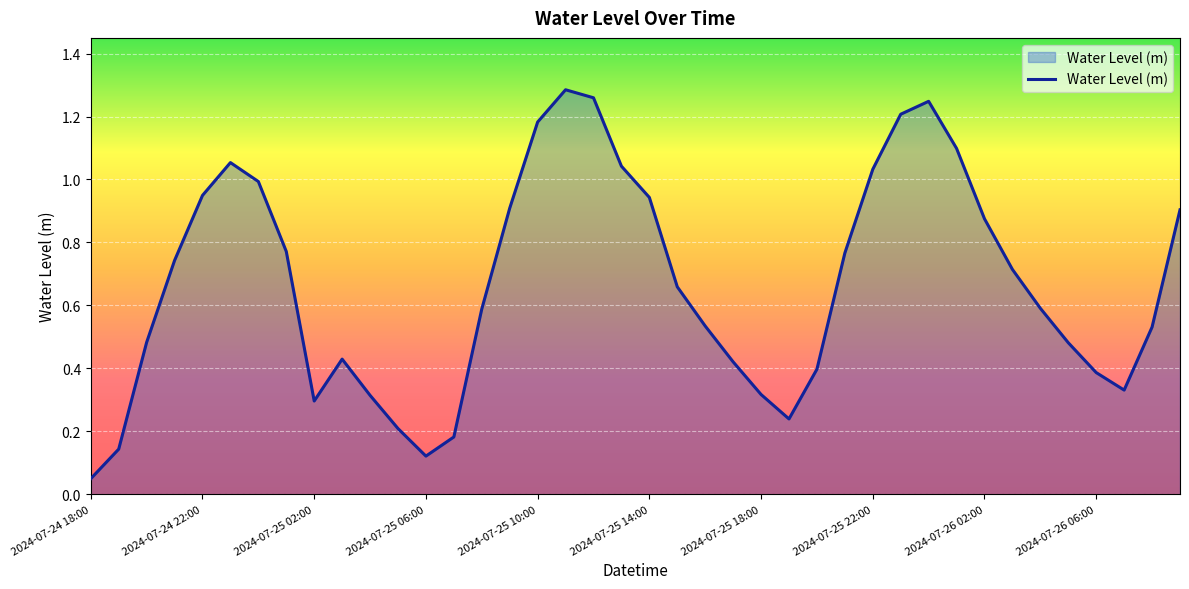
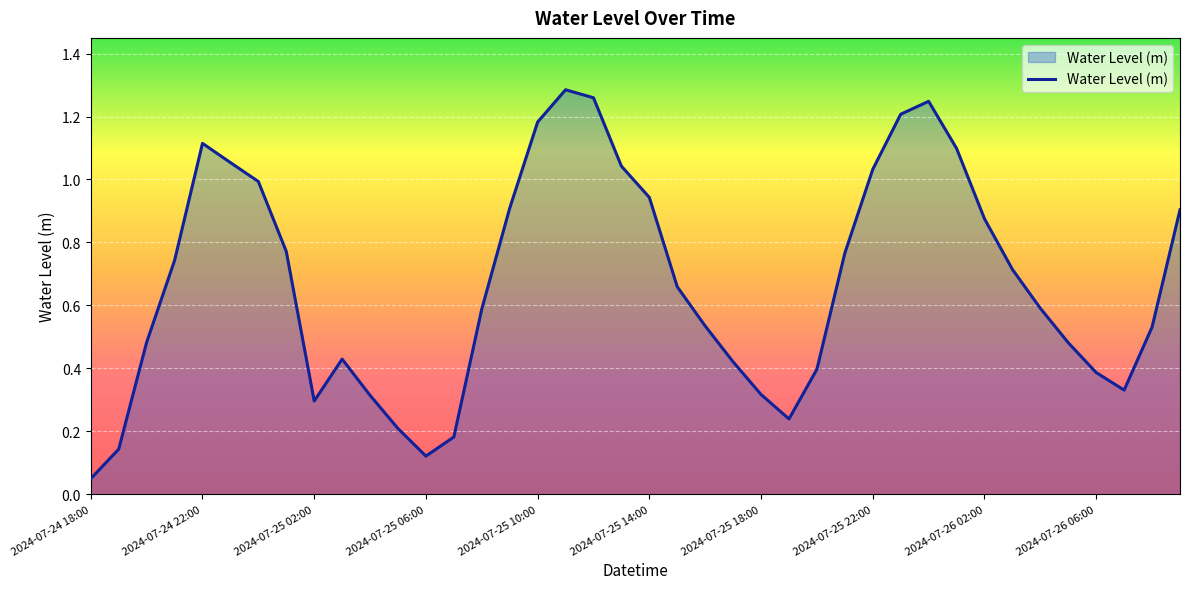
  {
    "2024-07-24 18:00": 0.05,
-   "2024-07-24 22:00": 0.95,
+   "2024-07-24 22:00": 1.11,
    "2024-07-25 02:00": 0.30,
    "2024-07-25 06:00": 0.12,
    "2024-07-25 10:00": 1.18,
    "2024-07-25 14:00": 0.94,
    "2024-07-25 18:00": 0.32,
    "2024-07-25 22:00": 1.03,
    "2024-07-26 02:00": 0.88,
    "2024-07-26 06:00": 0.39
  }
